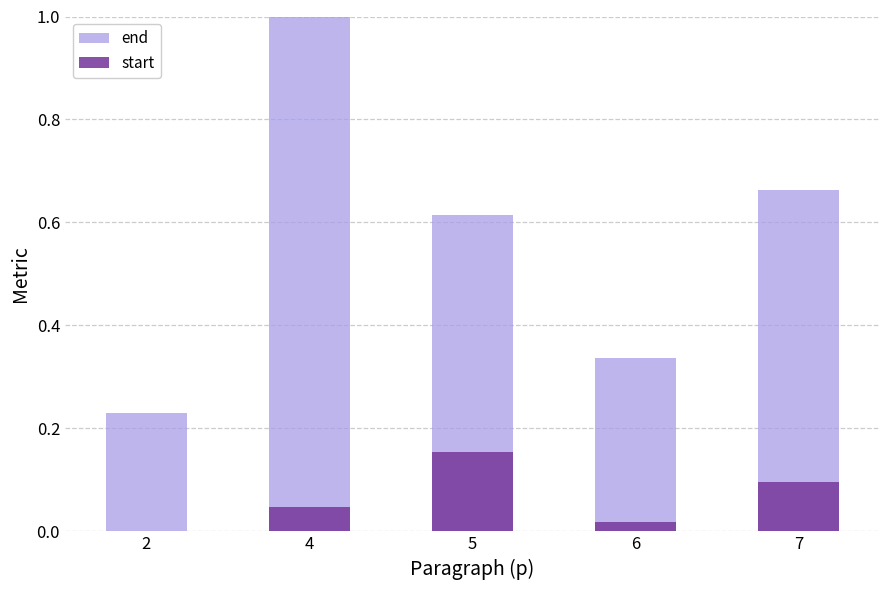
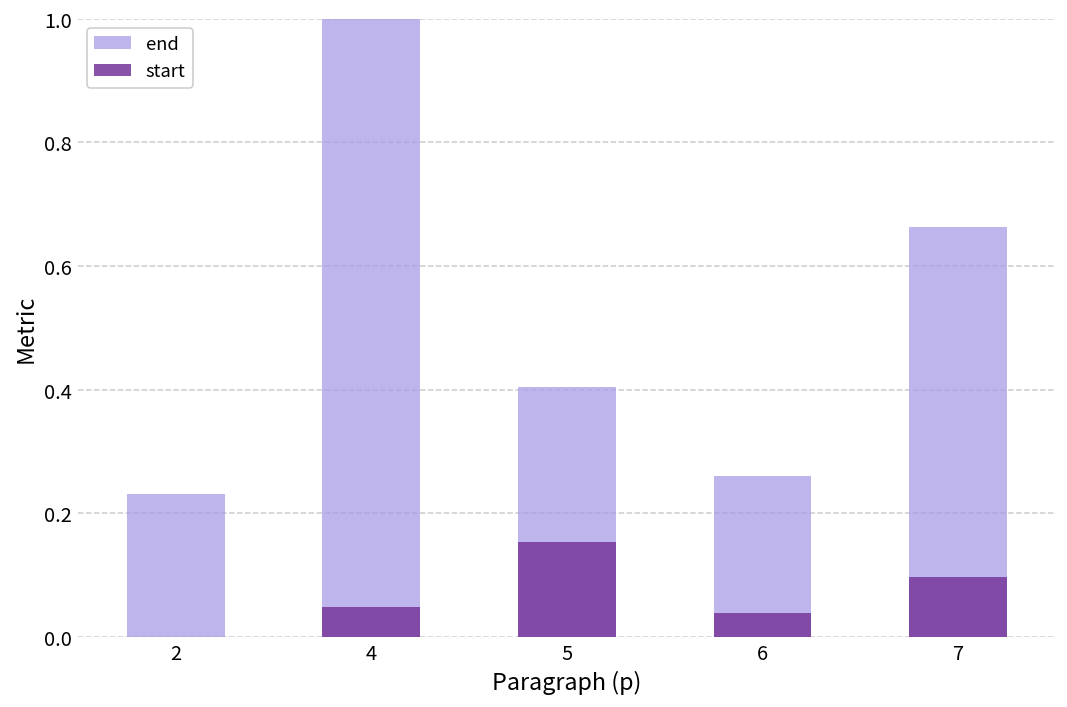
  {
    "end": {
      "2": 0.23,
      "4": 1.00,
-     "5": 0.62,
-     "6": 0.34,
+     "5": 0.40,
+     "6": 0.26,
      "7": 0.66
    },
    "start": {
      "2": 0.00,
-     "6": 0.02
+     "6": 0.04
    }
  }
